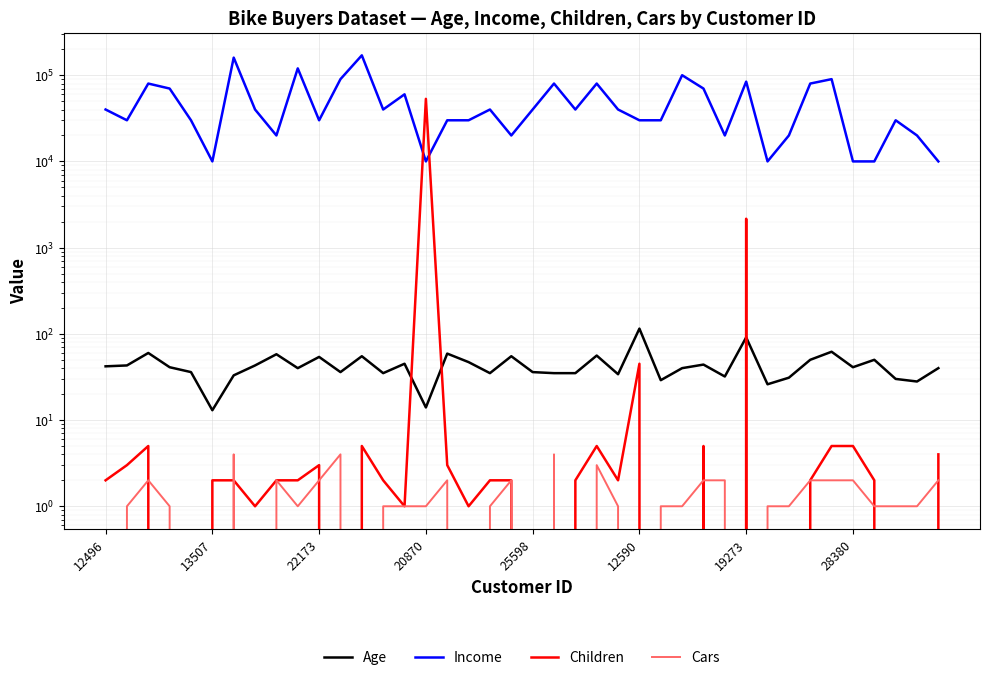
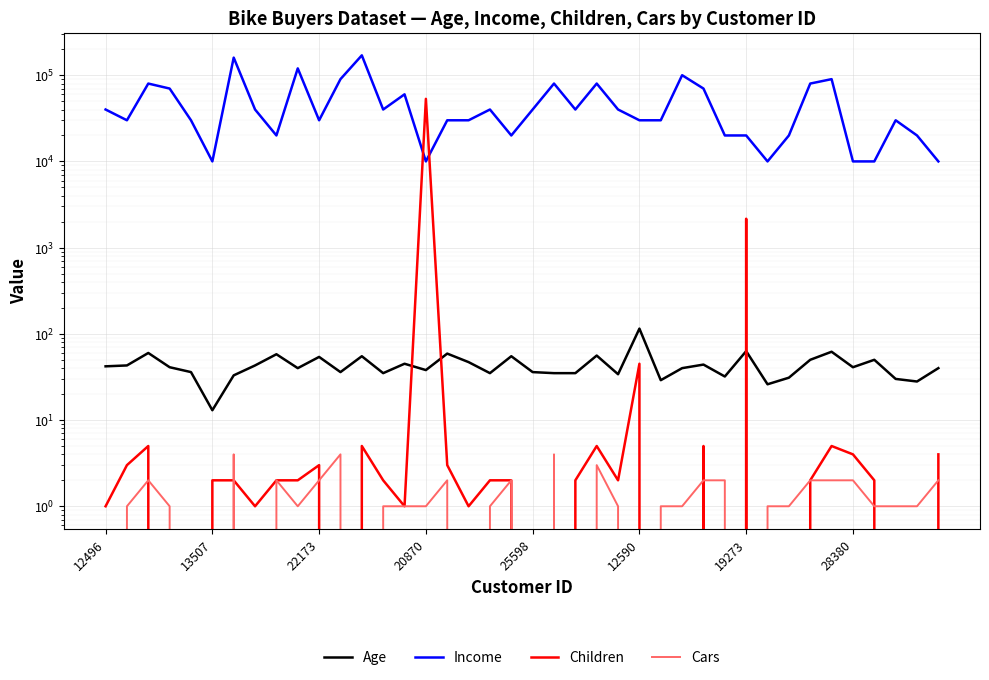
  {
    "Age": {
      "12496": 40,
      "13507": 13,
      "22173": 50,
-     "20870": 14,
+     "20870": 40,
      "25598": 36,
      "12590": 120,
-     "19273": 90,
+     "19273": 60,
      "28380": 40
    },
    "Income": {
      "12496": 40000,
      "13507": 10000,
      "22173": 30000,
      "20870": 10000,
      "25598": 40000,
      "12590": 30000,
-     "19273": 80000,
+     "19273": 20000,
      "28380": 10000
    },
    "Children": {
-     "12496": 2,
+     "12496": 1,
      "13507": 2,
      "22173": 3,
      "20870": 50000,
      "12590": 50,
      "19273": 2200,
-     "28380": 5
+     "28380": 4
    },
    "Cars": {
      "22173": 2,
      "20870": 1,
      "28380": 2
    }
  }
